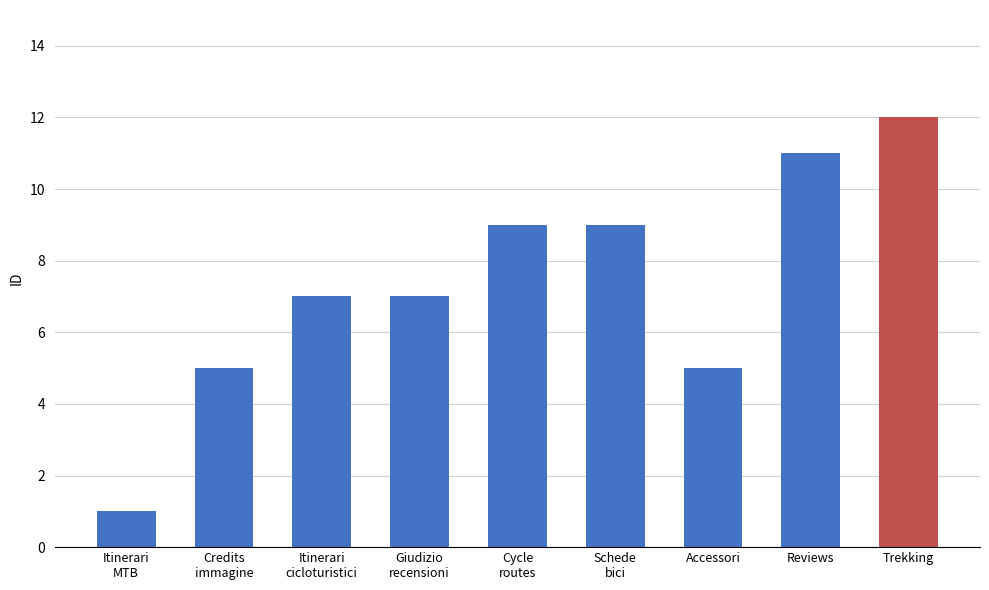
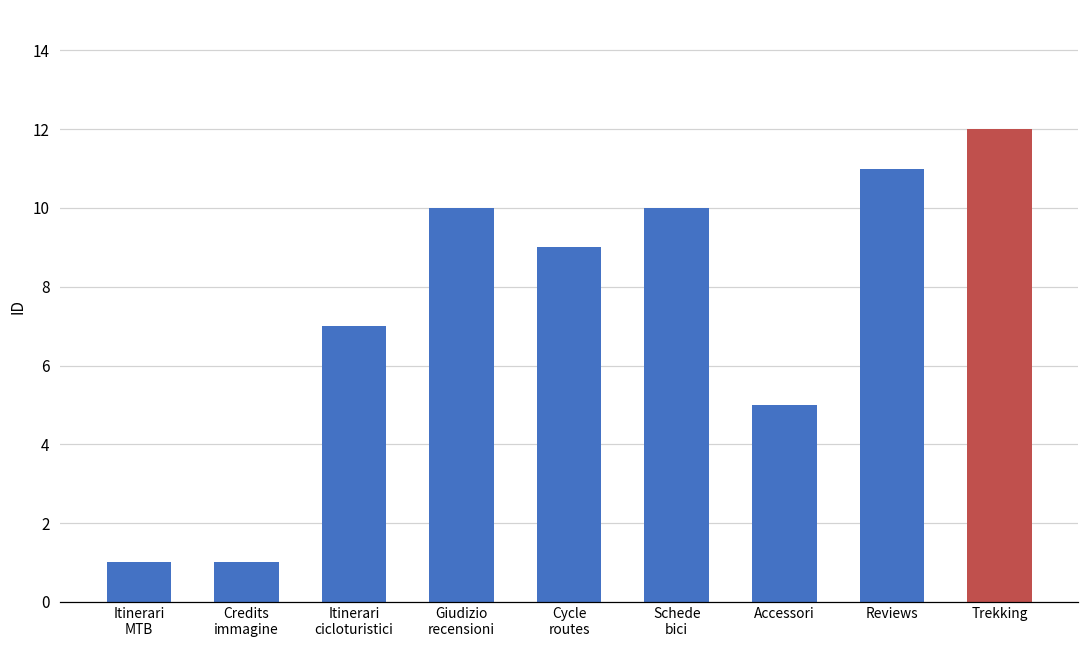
  {
    "Itinerari MTB": 1,
-   "Credits immagine": 5,
+   "Credits immagine": 1,
    "Itinerari cicloturistici": 7,
-   "Giudizio recensioni": 7,
+   "Giudizio recensioni": 10,
    "Cycle routes": 9,
-   "Schede bici": 9,
+   "Schede bici": 10,
    "Accessori": 5,
    "Reviews": 11,
    "Trekking": 12
  }
